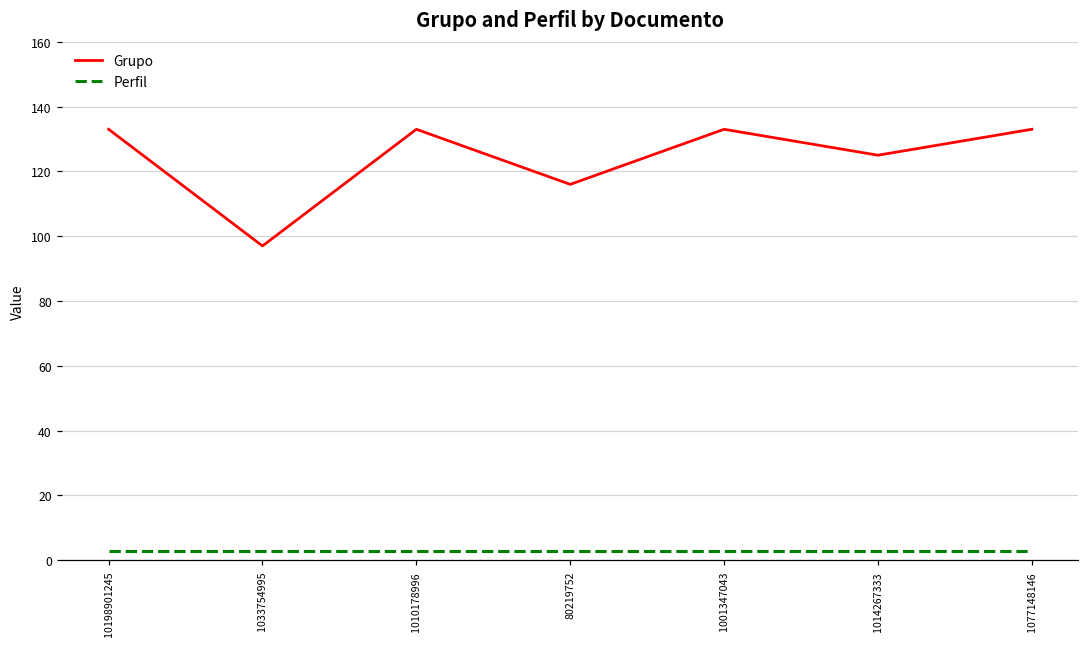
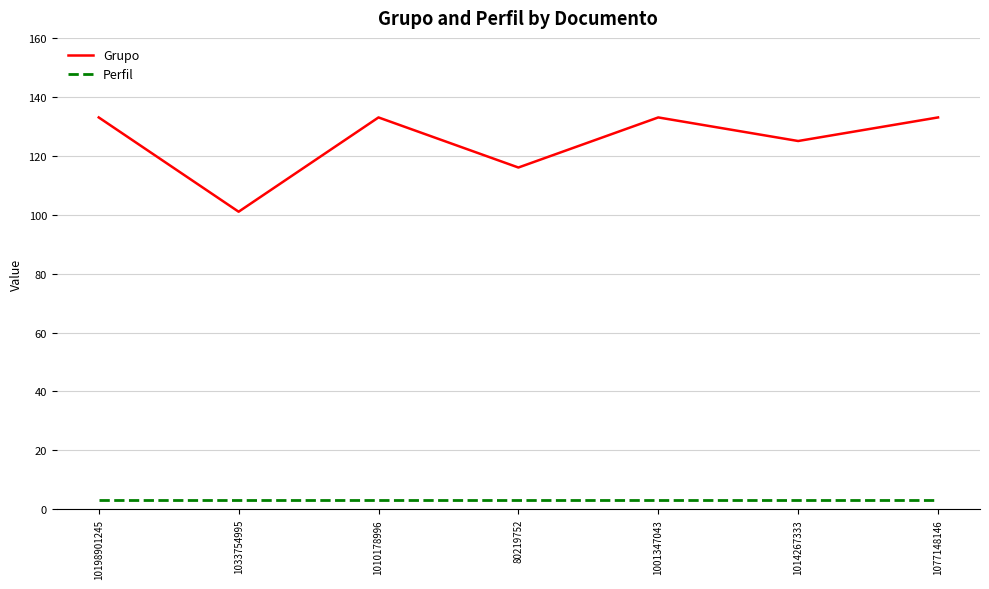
  {
    "Grupo": {
      "10198901245": 133,
-     "1033754995": 97,
+     "1033754995": 101,
      "1010178996": 133,
      "80219752": 116,
      "1001347043": 133,
      "1014267333": 125,
      "1077148146": 133
    },
    "Perfil": {
      "10198901245": 3,
      "1033754995": 3,
      "1010178996": 3,
      "80219752": 3,
      "1001347043": 3,
      "1014267333": 3,
      "1077148146": 3
    }
  }
